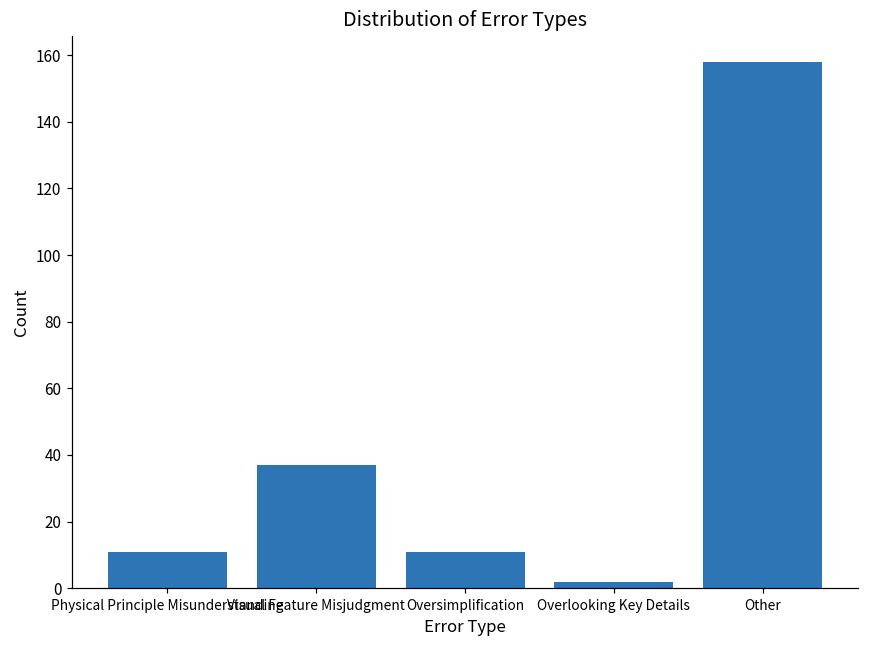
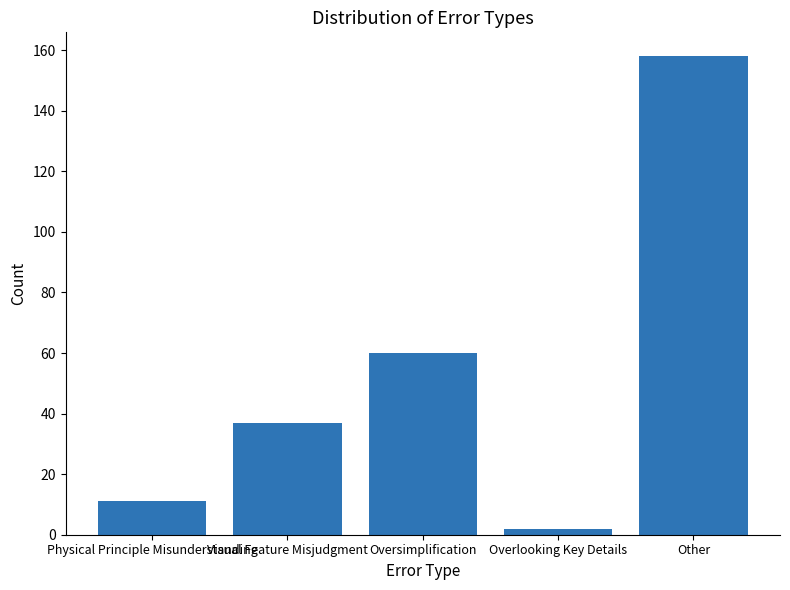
  {
-   "Oversimplification": 11,
+   "Oversimplification": 60,
    "Overlooking Key Details": 2,
    "Other": 158
  }
